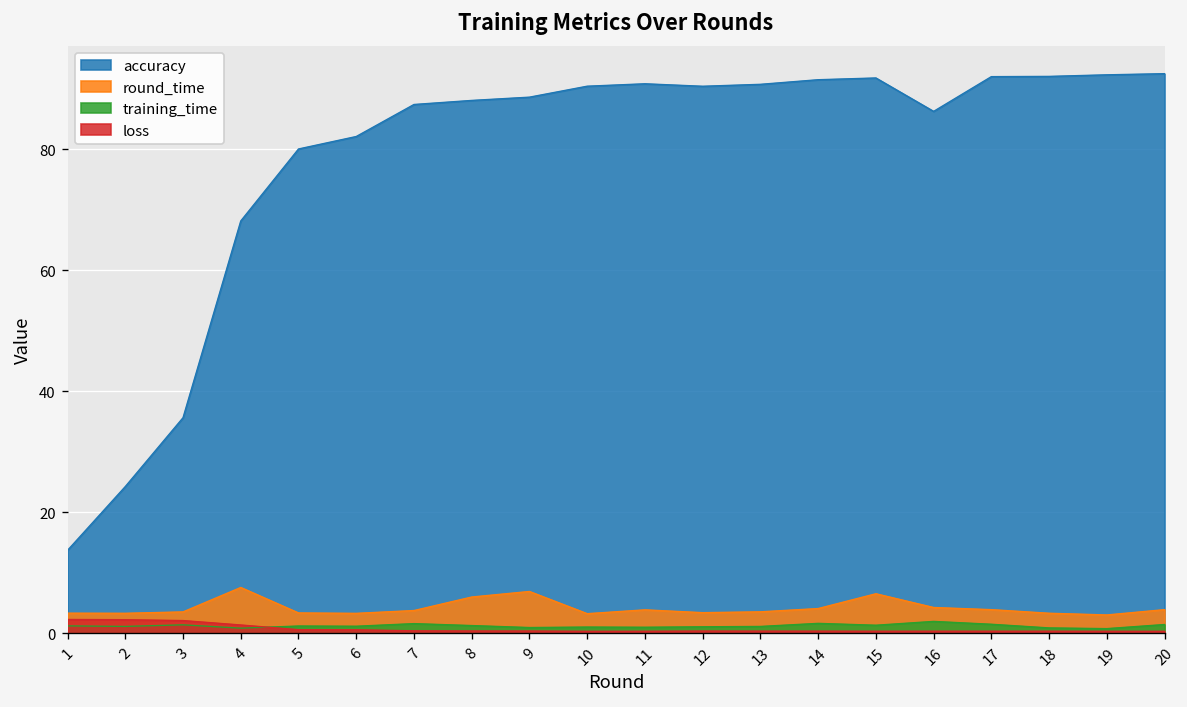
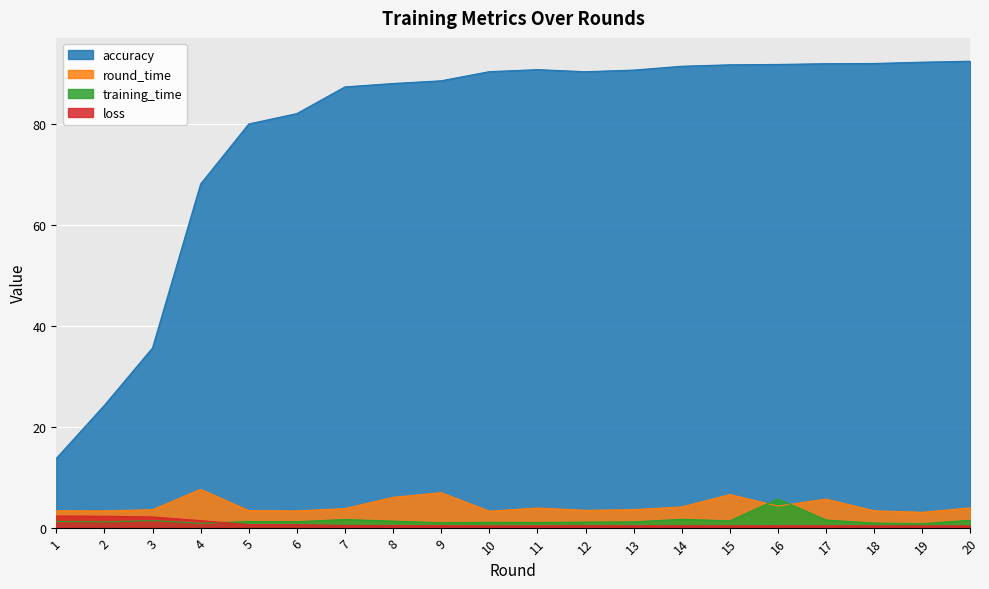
  {
    "accuracy": {
      "1": 14,
      "2": 24,
      "3": 36,
      "4": 68,
      "5": 80,
      "6": 82,
      "7": 87,
      "8": 88,
      "9": 89,
      "10": 90,
      "11": 91,
      "12": 90,
      "13": 91,
      "14": 91,
      "15": 92,
-     "16": 86,
+     "16": 92,
      "17": 92,
      "18": 92,
      "19": 92,
      "20": 92
    },
    "round_time": {
      "1": 3,
      "2": 3,
      "3": 4,
      "4": 8,
      "5": 3,
      "6": 3,
      "7": 4,
      "8": 6,
      "9": 7,
      "10": 3,
      "11": 4,
      "12": 3,
      "13": 4,
      "14": 4,
      "15": 7,
      "16": 4,
-     "17": 4,
+     "17": 6,
      "18": 3,
      "19": 3,
      "20": 4
    },
    "training_time": {
      "1": 1,
      "2": 1,
      "3": 1,
      "4": 1,
      "5": 1,
      "6": 1,
      "7": 2,
      "8": 1,
      "9": 1,
      "10": 1,
      "11": 1,
      "12": 1,
      "13": 1,
      "14": 2,
      "15": 1,
-     "16": 2,
+     "16": 6,
      "17": 2,
      "18": 1,
      "20": 1
    },
    "loss": {
      "1": 2,
      "2": 2,
      "3": 2,
      "4": 1,
      "5": 1,
      "6": 1,
      "7": 0,
      "8": 0,
      "9": 0,
      "10": 0,
      "11": 0,
      "12": 0,
      "13": 0,
      "14": 0,
      "15": 0,
      "16": 0,
      "17": 0,
      "18": 0,
      "20": 0
    }
  }
